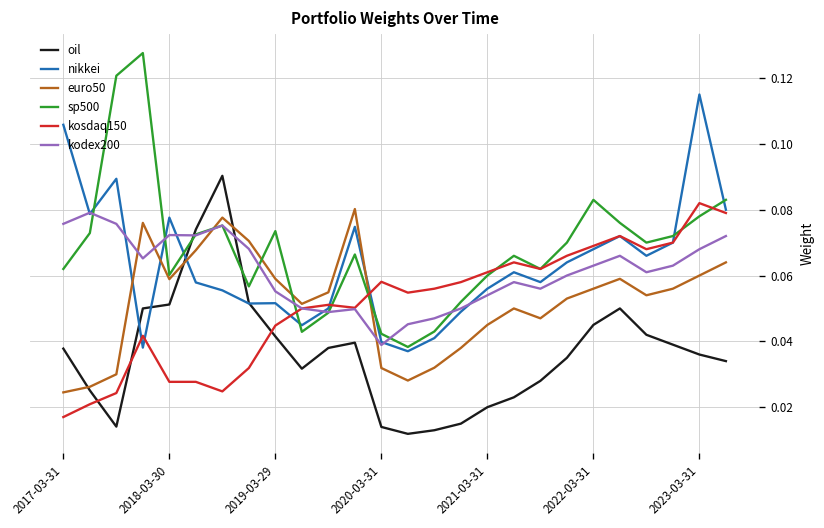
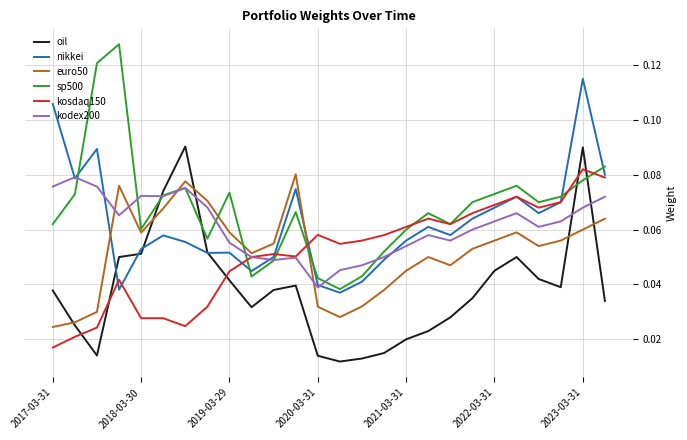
  {
    "oil": {
      "2017-03-31": 0.038,
      "2018-03-30": 0.051,
      "2019-03-29": 0.042,
      "2020-03-31": 0.014,
      "2021-03-31": 0.020,
      "2022-03-31": 0.045,
-     "2023-03-31": 0.036
+     "2023-03-31": 0.090
    },
    "nikkei": {
      "2017-03-31": 0.106,
-     "2018-03-30": 0.078,
+     "2018-03-30": 0.053,
      "2019-03-29": 0.052,
      "2021-03-31": 0.056,
      "2022-03-31": 0.068,
      "2023-03-31": 0.115
    },
    "euro50": {
      "2017-03-31": 0.025,
      "2018-03-30": 0.059,
      "2019-03-29": 0.059,
      "2020-03-31": 0.032,
      "2021-03-31": 0.045,
      "2022-03-31": 0.056,
      "2023-03-31": 0.060
    },
    "sp500": {
      "2017-03-31": 0.062,
      "2018-03-30": 0.060,
      "2019-03-29": 0.074,
      "2020-03-31": 0.042,
      "2021-03-31": 0.060,
-     "2022-03-31": 0.083,
+     "2022-03-31": 0.073,
      "2023-03-31": 0.078
    },
    "kosdaq150": {
      "2017-03-31": 0.017,
      "2018-03-30": 0.028,
      "2019-03-29": 0.045,
      "2020-03-31": 0.058,
      "2021-03-31": 0.061,
      "2022-03-31": 0.069,
      "2023-03-31": 0.082
    },
    "kodex200": {
      "2017-03-31": 0.076,
      "2018-03-30": 0.072,
      "2019-03-29": 0.055,
      "2021-03-31": 0.054,
      "2022-03-31": 0.063,
      "2023-03-31": 0.068
    }
  }
